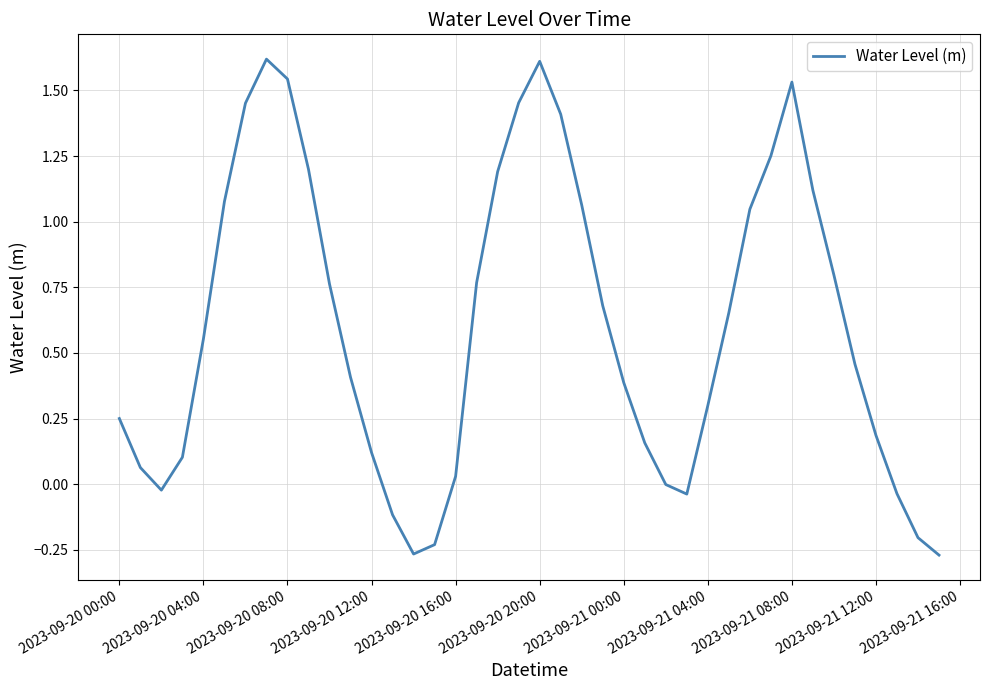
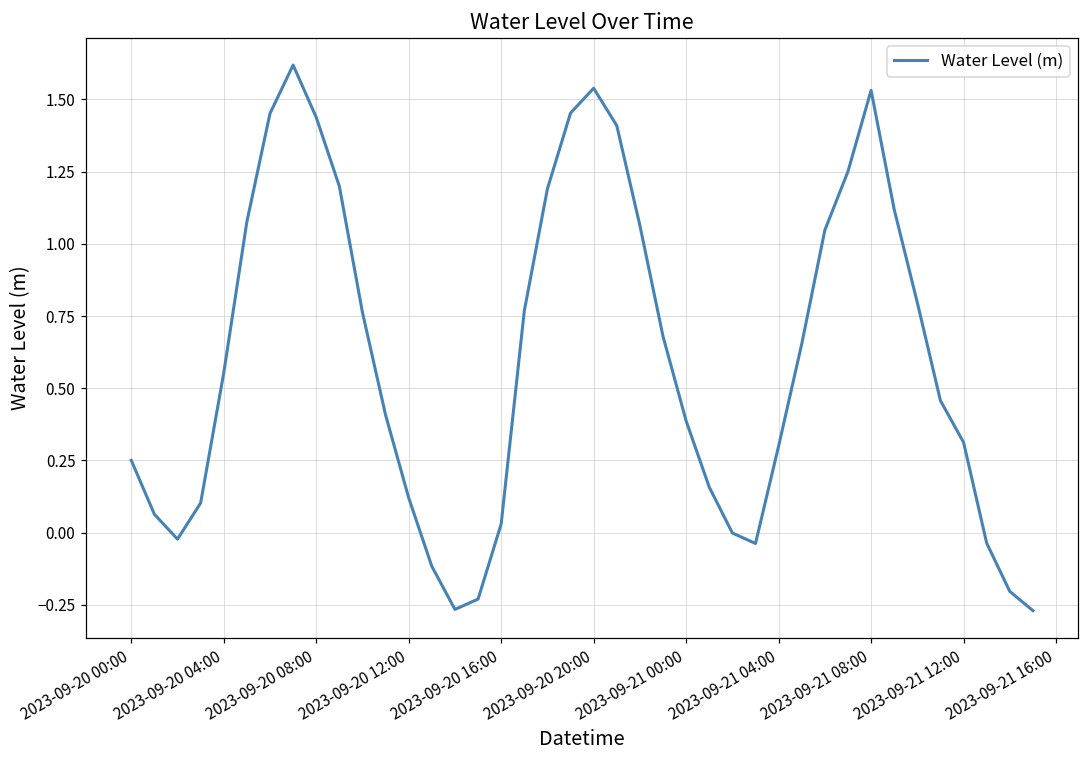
  {
    "2023-09-20 00:00": 0.25,
    "2023-09-20 04:00": 0.55,
-   "2023-09-20 08:00": 1.54,
+   "2023-09-20 08:00": 1.44,
    "2023-09-20 12:00": 0.12,
    "2023-09-20 16:00": 0.03,
-   "2023-09-20 20:00": 1.61,
+   "2023-09-20 20:00": 1.54,
    "2023-09-21 00:00": 0.39,
    "2023-09-21 04:00": 0.30,
    "2023-09-21 08:00": 1.53,
-   "2023-09-21 12:00": 0.19
+   "2023-09-21 12:00": 0.31
  }
